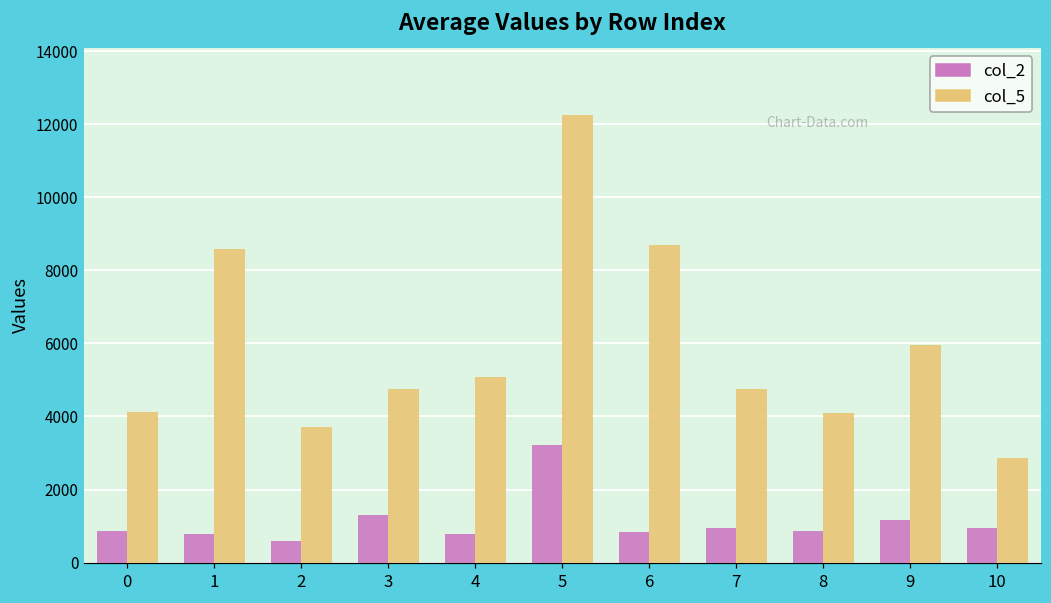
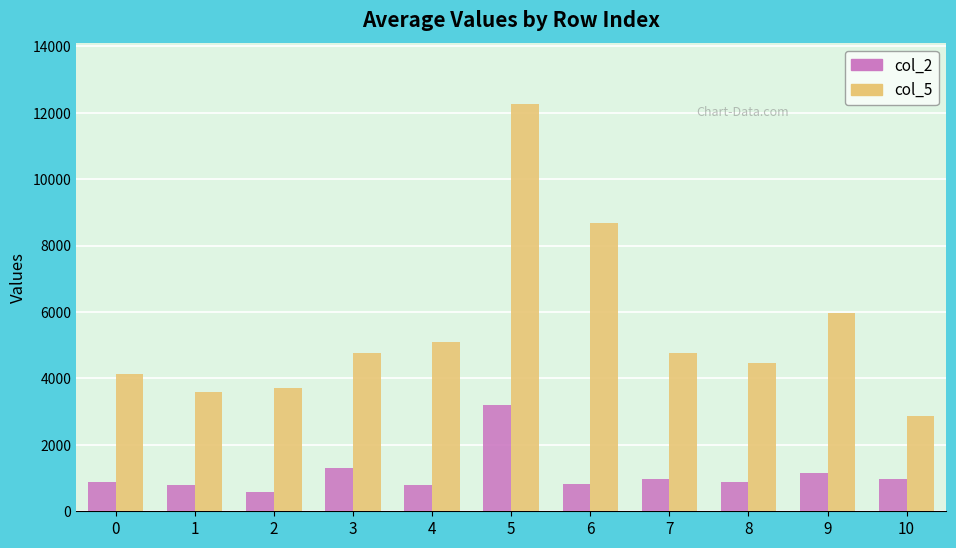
  {
    "col_2": {
      "0": 900,
      "1": 800,
      "2": 600,
      "3": 1300,
      "4": 800,
      "5": 3200,
      "6": 800,
      "7": 1000,
      "8": 900,
      "9": 1200,
      "10": 1000
    },
    "col_5": {
      "0": 4100,
-     "1": 8600,
+     "1": 3600,
      "2": 3700,
      "3": 4800,
      "4": 5100,
      "5": 12300,
      "6": 8700,
      "7": 4800,
-     "8": 4100,
+     "8": 4500,
      "9": 6000,
      "10": 2900
    }
  }
